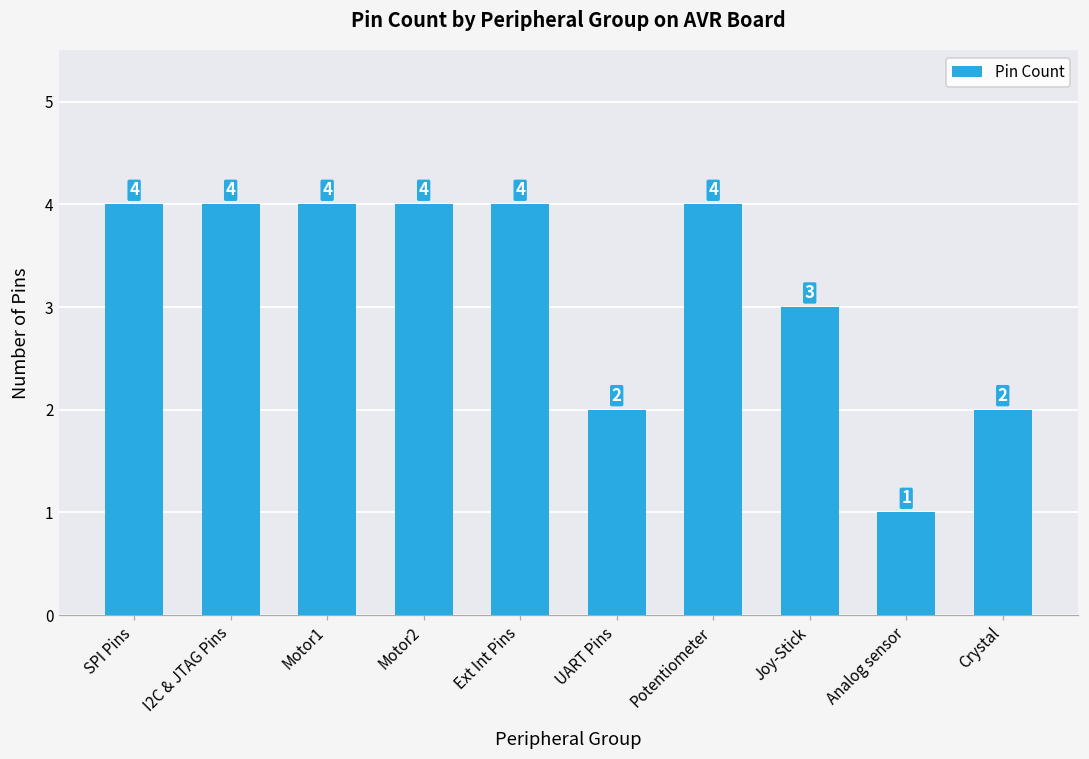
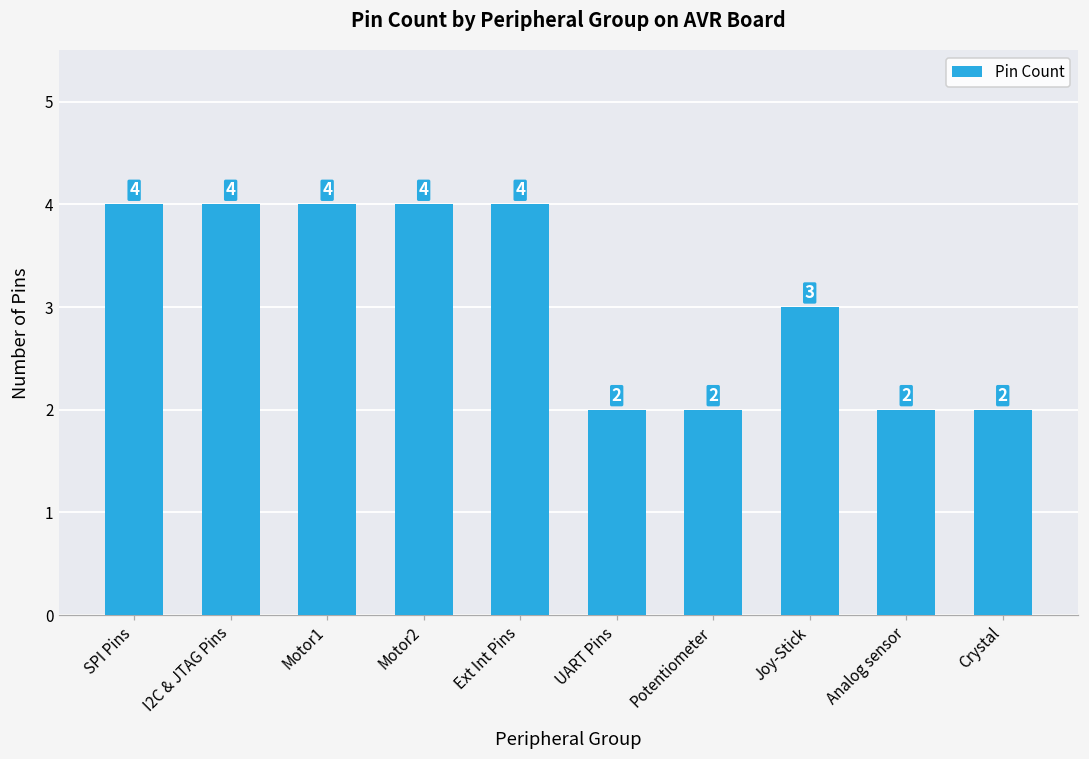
  {
-   "Potentiometer": 4,
-   "Analog sensor": 1
+   "Potentiometer": 2,
+   "Analog sensor": 2
  }
